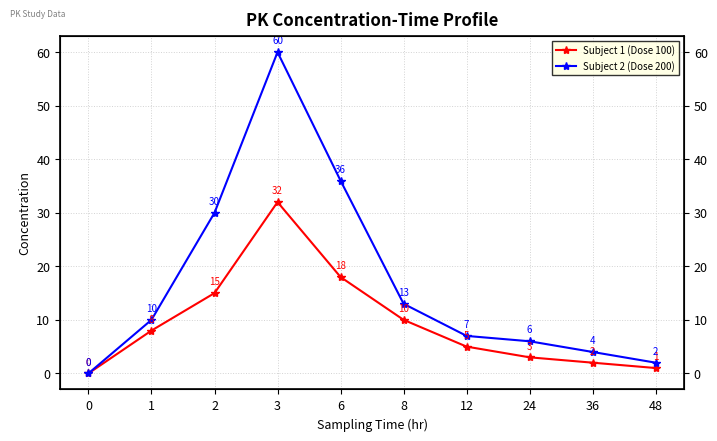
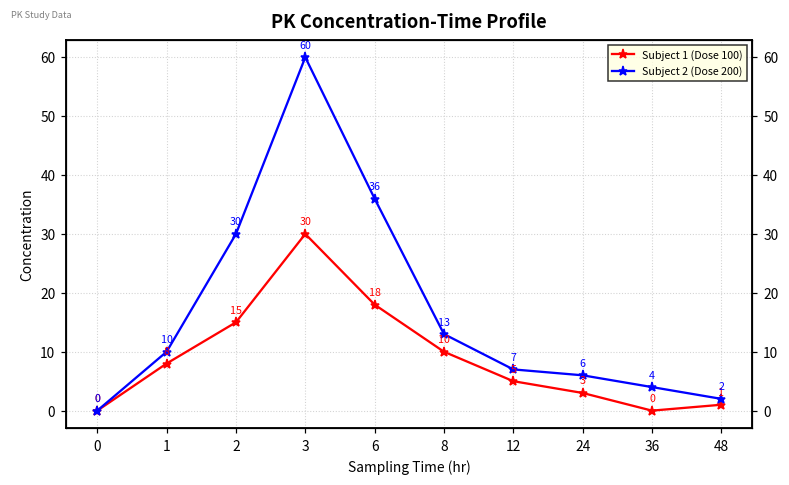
  {
    "Subject 1 (Dose 100)": {
      "2": 15,
-     "3": 32,
+     "3": 30,
      "6": 18,
-     "36": 2
+     "36": 0
    },
    "Subject 2 (Dose 200)": {
      "1": 10,
      "2": 30,
      "3": 60,
      "6": 36,
      "8": 13,
      "12": 7,
      "24": 6,
      "36": 4
    }
  }
